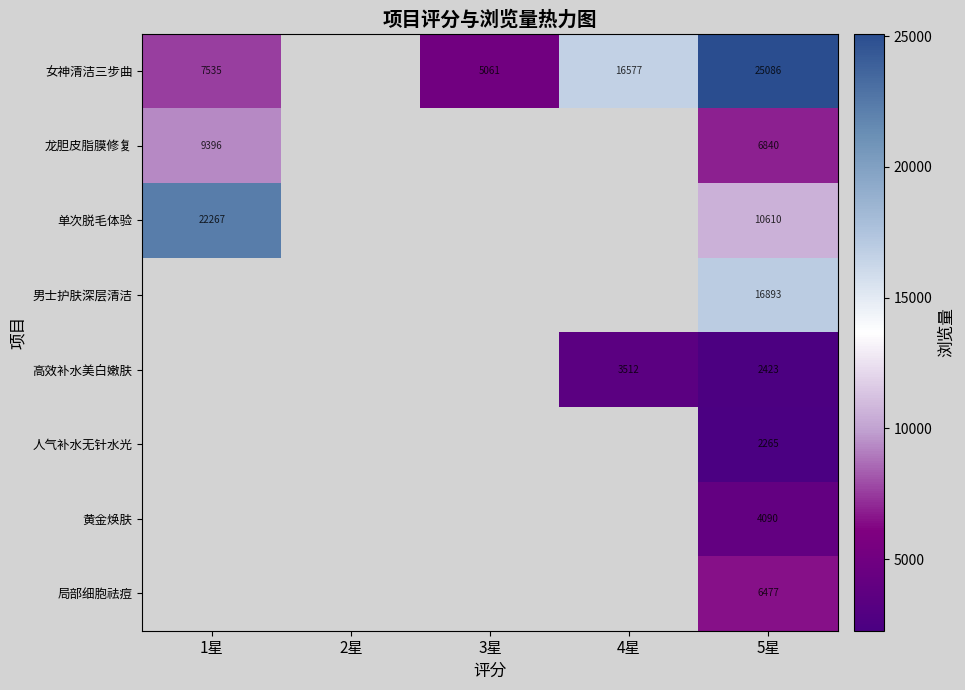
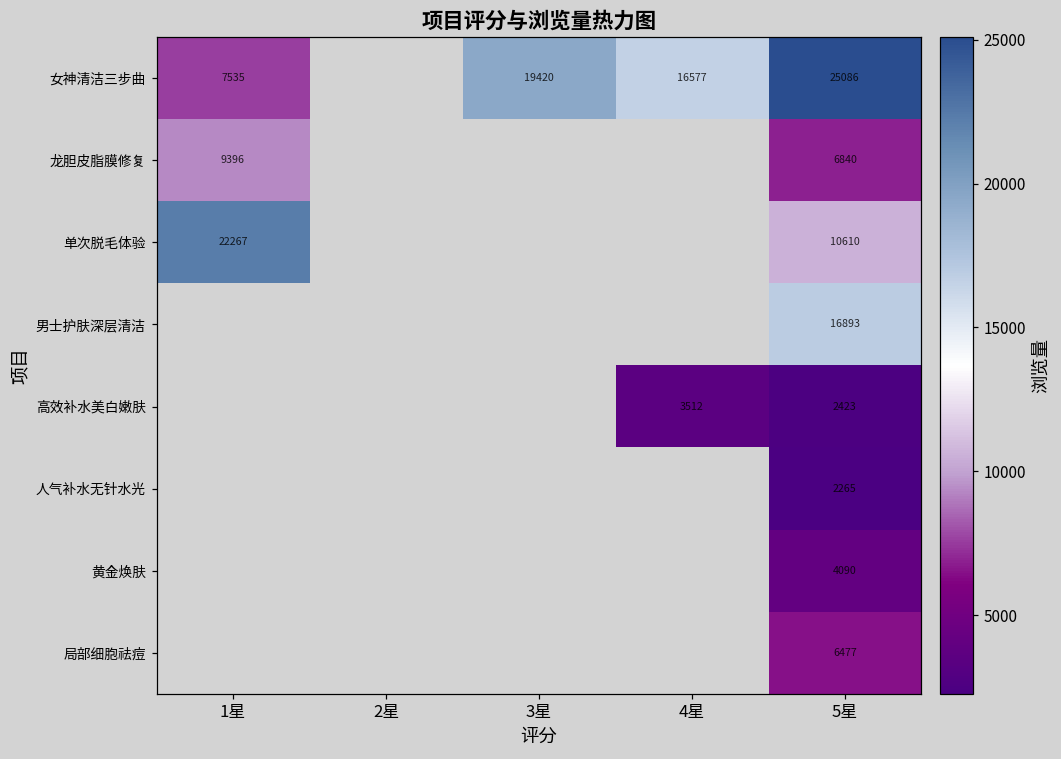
  {
    "女神清洁三步曲": {
      "1星": 7535,
-     "3星": 5061,
+     "3星": 19420,
      "4星": 16577,
      "5星": 25086
    },
    "龙胆皮脂膜修复": {
      "1星": 9396,
      "5星": 6840
    },
    "单次脱毛体验": {
      "1星": 22267,
      "5星": 10610
    },
    "男士护肤深层清洁": {
      "5星": 16893
    },
    "高效补水美白嫩肤": {
      "4星": 3512,
      "5星": 2423
    },
    "人气补水无针水光": {
      "5星": 2265
    },
    "黄金焕肤": {
      "5星": 4090
    },
    "局部细胞祛痘": {
      "5星": 6477
    }
  }
